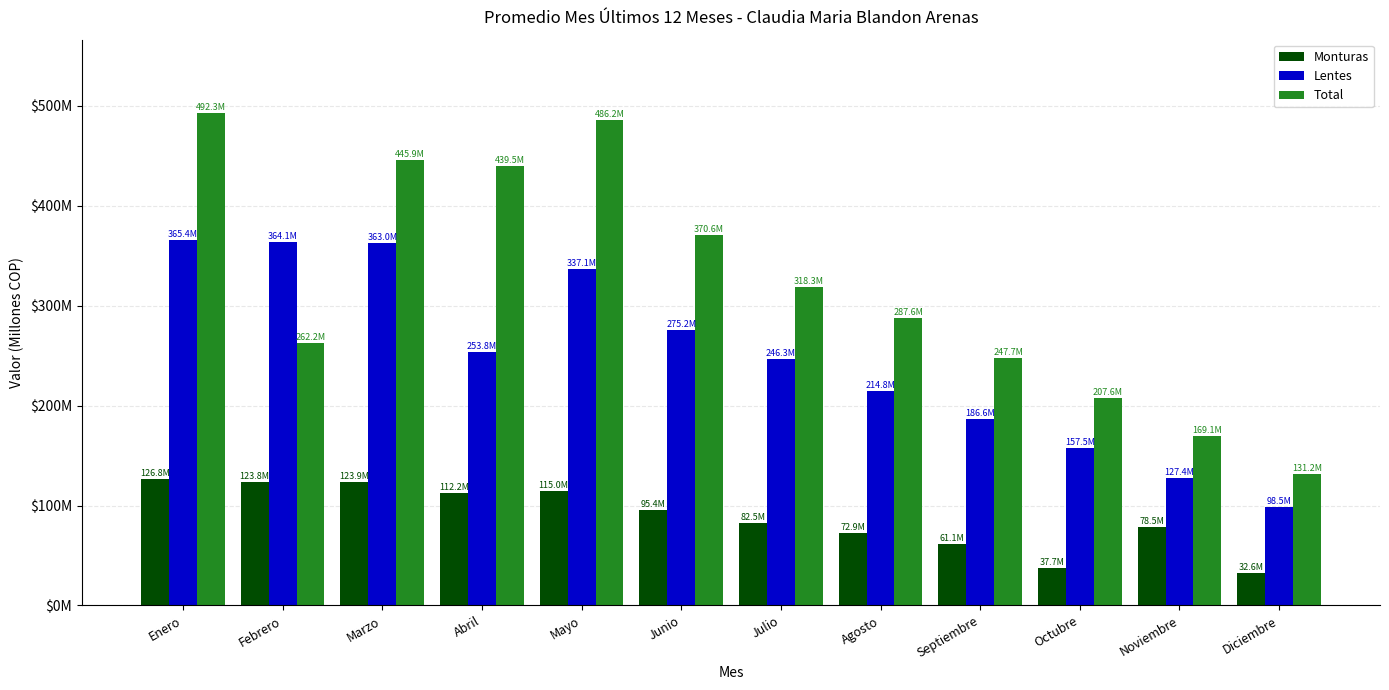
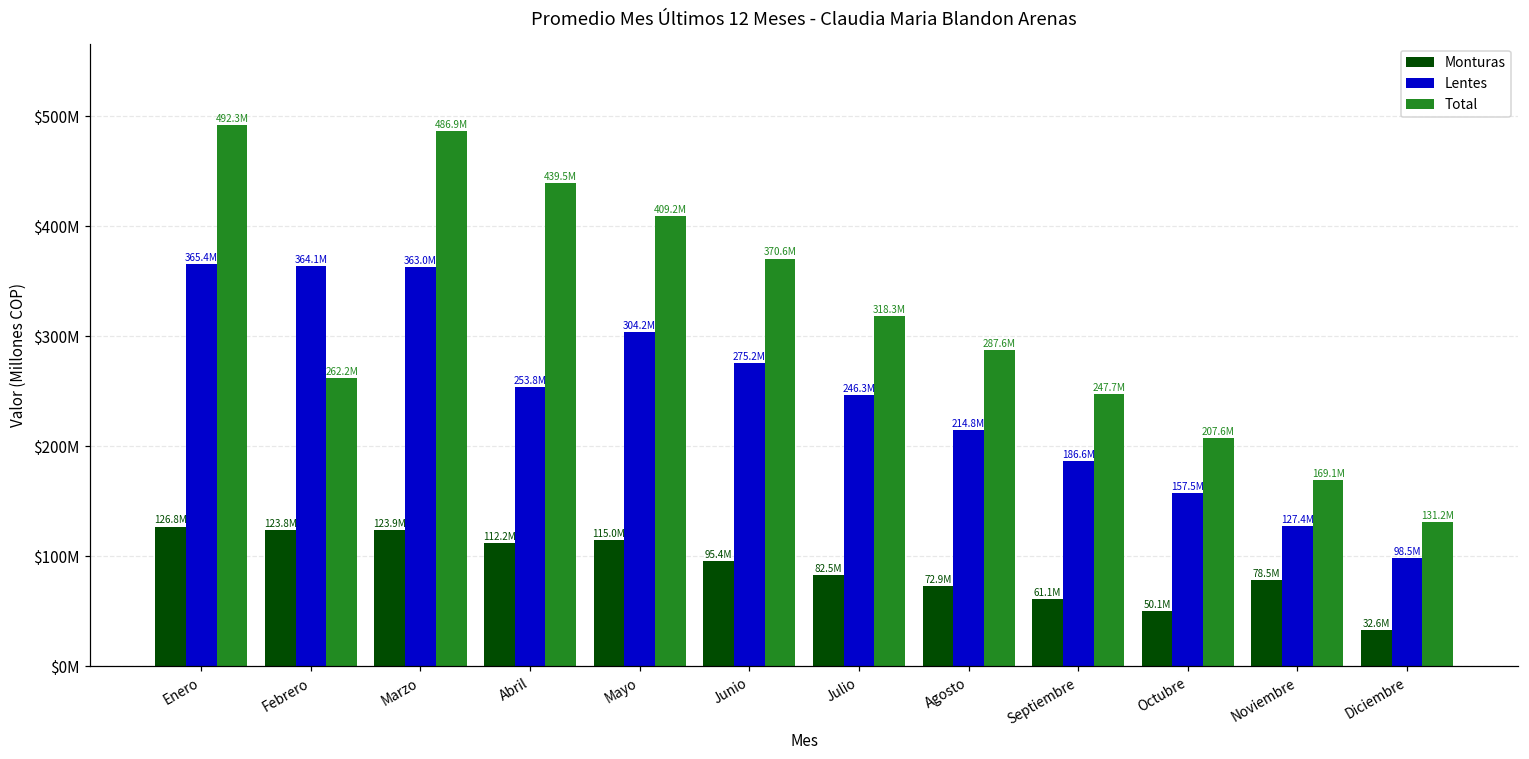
  {
    "Monturas": {
      "Enero": "126.8M",
      "Febrero": "123.8M",
      "Marzo": "123.9M",
      "Abril": "112.2M",
      "Mayo": "115.0M",
      "Junio": "95.4M",
      "Julio": "82.5M",
      "Agosto": "72.9M",
      "Septiembre": "61.1M",
-     "Octubre": "37.7M",
+     "Octubre": "50.1M",
      "Noviembre": "78.5M",
      "Diciembre": "32.6M"
    },
    "Lentes": {
      "Enero": "365.4M",
      "Febrero": "364.1M",
      "Marzo": "363.0M",
      "Abril": "253.8M",
-     "Mayo": "337.1M",
+     "Mayo": "304.2M",
      "Junio": "275.2M",
      "Julio": "246.3M",
      "Agosto": "214.8M",
      "Septiembre": "186.6M",
      "Octubre": "157.5M",
      "Noviembre": "127.4M",
      "Diciembre": "98.5M"
    },
    "Total": {
      "Enero": "492.3M",
      "Febrero": "262.2M",
-     "Marzo": "445.9M",
+     "Marzo": "486.9M",
      "Abril": "439.5M",
-     "Mayo": "486.2M",
+     "Mayo": "409.2M",
      "Junio": "370.6M",
      "Julio": "318.3M",
      "Agosto": "287.6M",
      "Septiembre": "247.7M",
      "Octubre": "207.6M",
      "Noviembre": "169.1M",
      "Diciembre": "131.2M"
    }
  }
